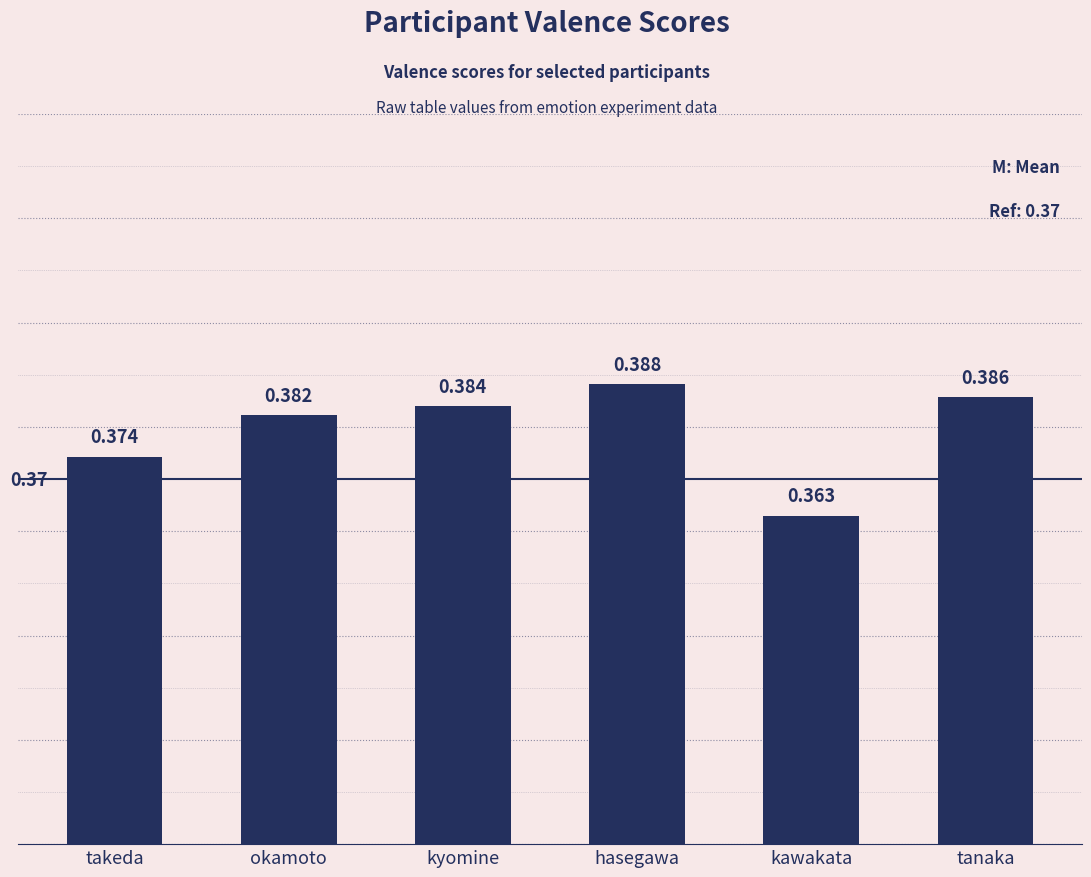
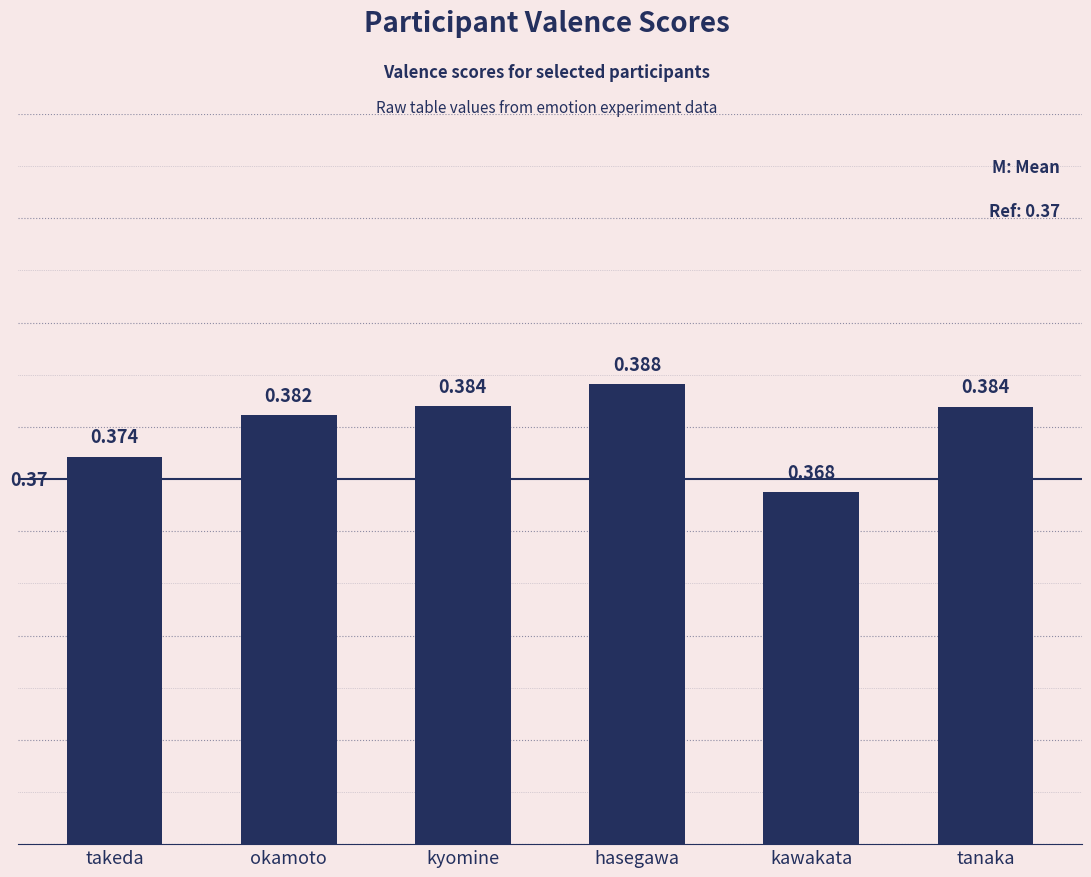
  {
    "takeda": 0.374,
    "okamoto": 0.382,
    "kyomine": 0.384,
    "hasegawa": 0.388,
-   "kawakata": 0.363,
-   "tanaka": 0.386
+   "kawakata": 0.368,
+   "tanaka": 0.384
  }
